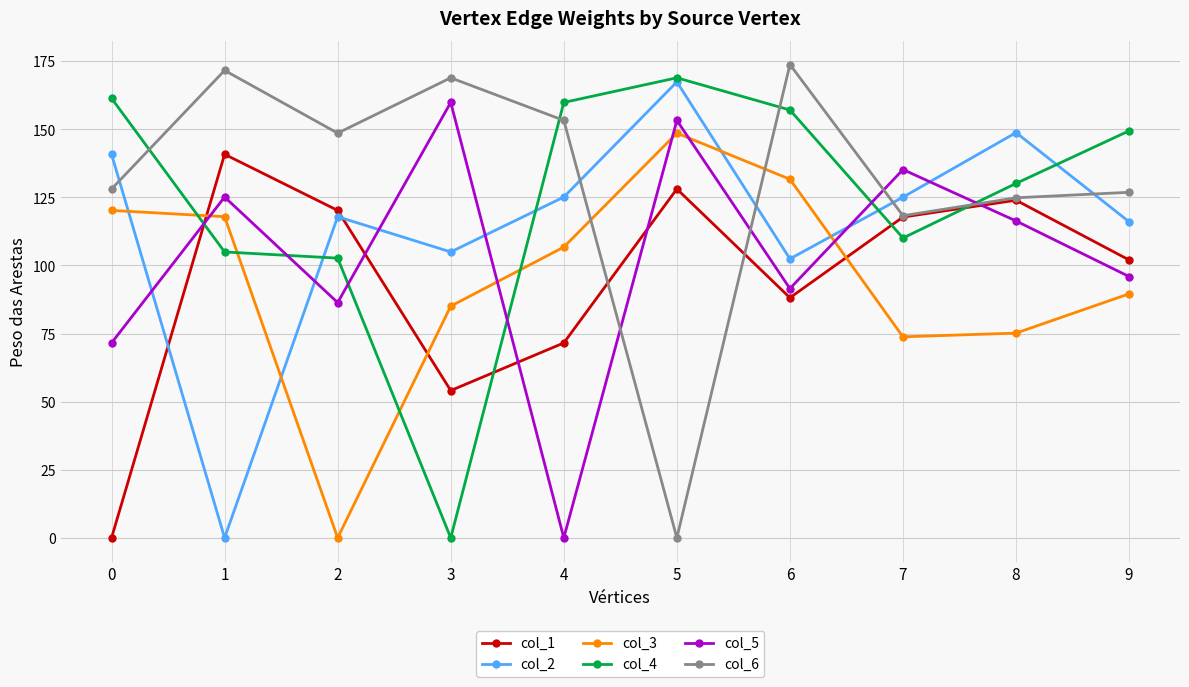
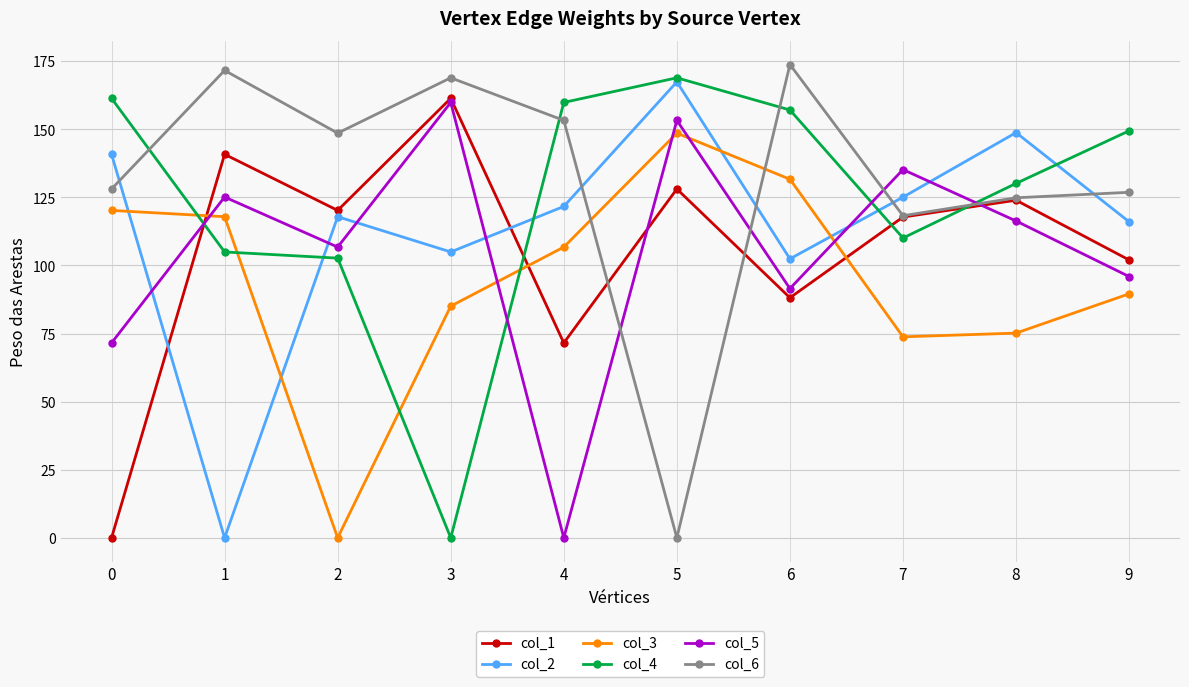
  {
    "col_1": {
      "0": 0,
      "1": 141,
      "2": 120,
-     "3": 54,
+     "3": 161,
      "4": 72,
      "5": 128,
      "6": 88,
      "9": 102
    },
    "col_2": {
      "0": 141,
      "1": 0,
      "2": 118,
      "3": 105,
-     "4": 125,
+     "4": 122,
      "5": 167,
      "6": 102,
      "7": 125,
      "8": 149,
      "9": 116
    },
    "col_3": {
      "0": 120,
      "1": 118,
      "2": 0,
      "3": 85,
      "4": 107,
      "5": 149,
      "6": 132,
      "7": 74,
      "8": 75,
      "9": 90
    },
    "col_4": {
      "0": 161,
      "1": 105,
      "2": 103,
      "3": 0,
      "4": 160,
      "5": 169,
      "6": 157,
      "7": 110,
      "8": 130,
      "9": 149
    },
    "col_5": {
      "0": 72,
      "1": 125,
-     "2": 86,
+     "2": 107,
      "3": 160,
      "4": 0,
      "5": 153,
      "6": 92,
      "7": 135,
      "8": 116,
      "9": 96
    },
    "col_6": {
      "0": 128,
      "1": 172,
      "2": 149,
      "3": 169,
      "4": 153,
      "5": 0,
      "6": 174,
      "9": 127
    }
  }
